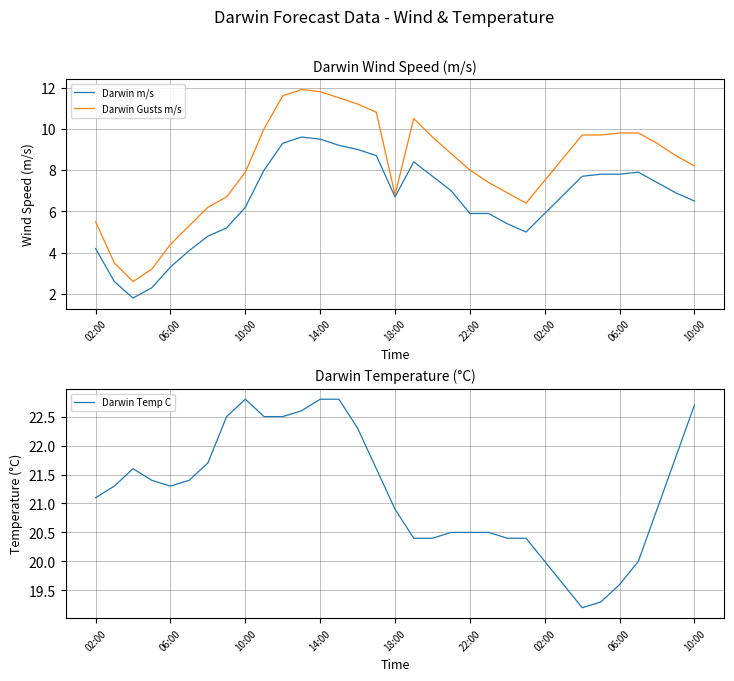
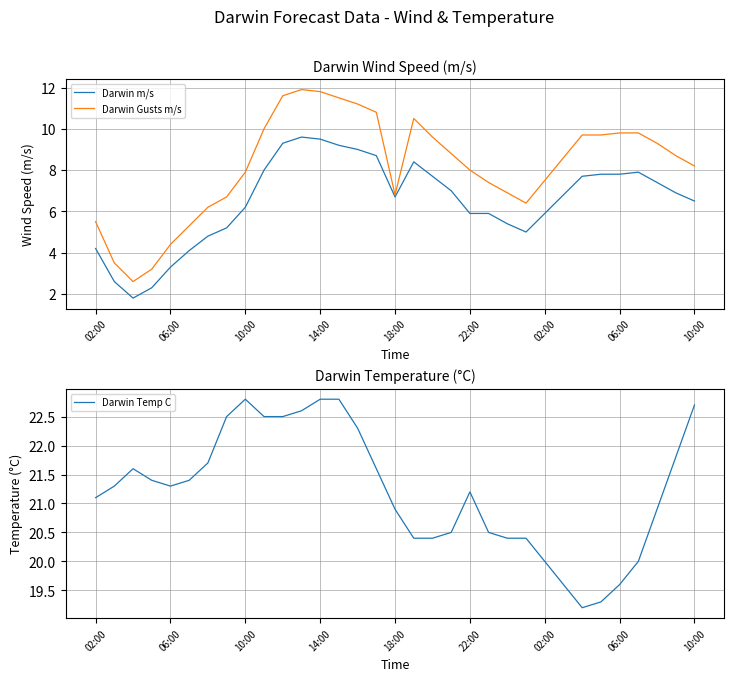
  {
    "Darwin Wind Speed (m/s)": {
      "Darwin m/s": {
        "14:00": 9.5,
        "22:00": 5.9
      },
      "Darwin Gusts m/s": {
        "14:00": 11.8,
        "22:00": 8.0
      }
    },
    "Darwin Temperature (°C)": {
      "14:00": 22.8,
      "18:00": 20.9,
-     "22:00": 20.5
+     "22:00": 21.2
    }
  }
